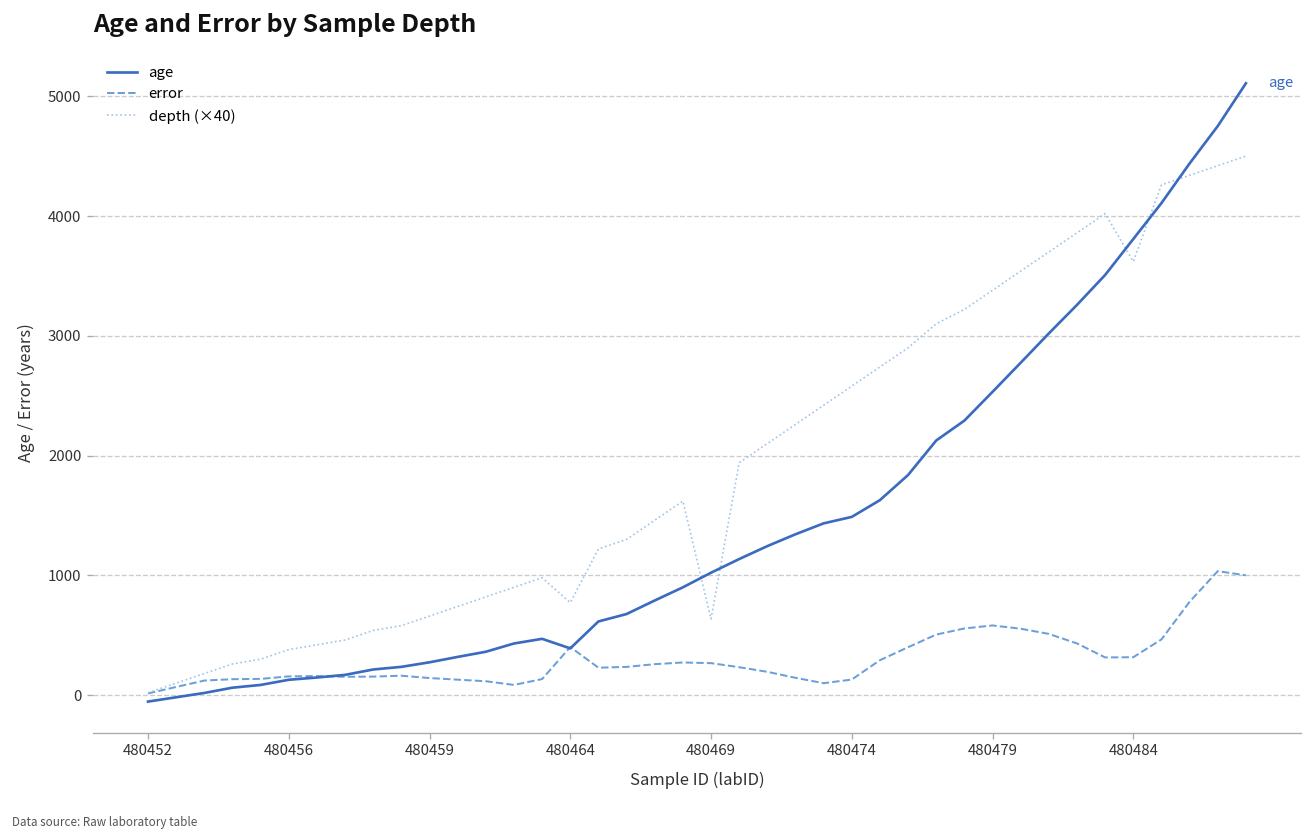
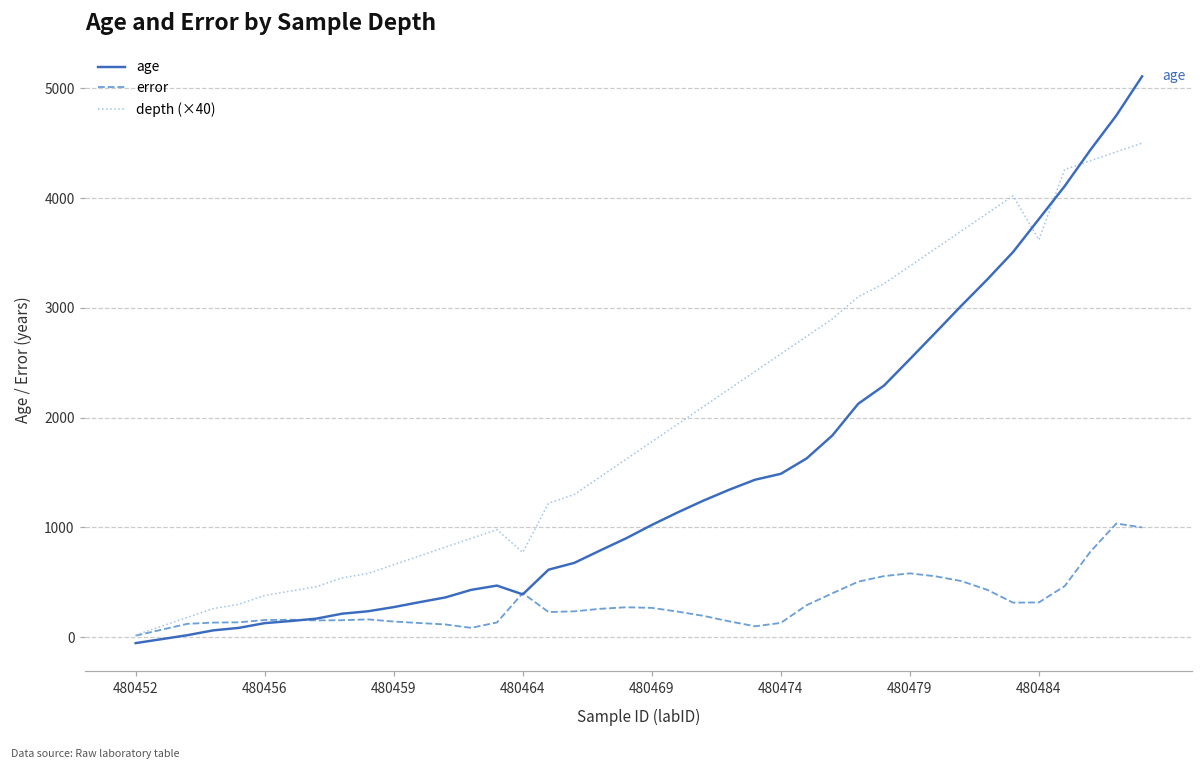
  {
    "age": {
      "480452": -100,
      "480456": 100,
      "480459": 300,
      "480469": 1000,
      "480474": 1500,
      "480479": 2500,
      "480484": 3800
    },
    "error": {
      "480456": 200,
      "480459": 100,
      "480469": 300,
      "480474": 100,
      "480479": 600,
      "480484": 300
    },
    "depth (×40)": {
      "480456": 400,
      "480459": 700,
      "480464": 800,
-     "480469": 600,
+     "480469": 1800,
      "480474": 2600,
      "480479": 3400,
      "480484": 3600
    }
  }
